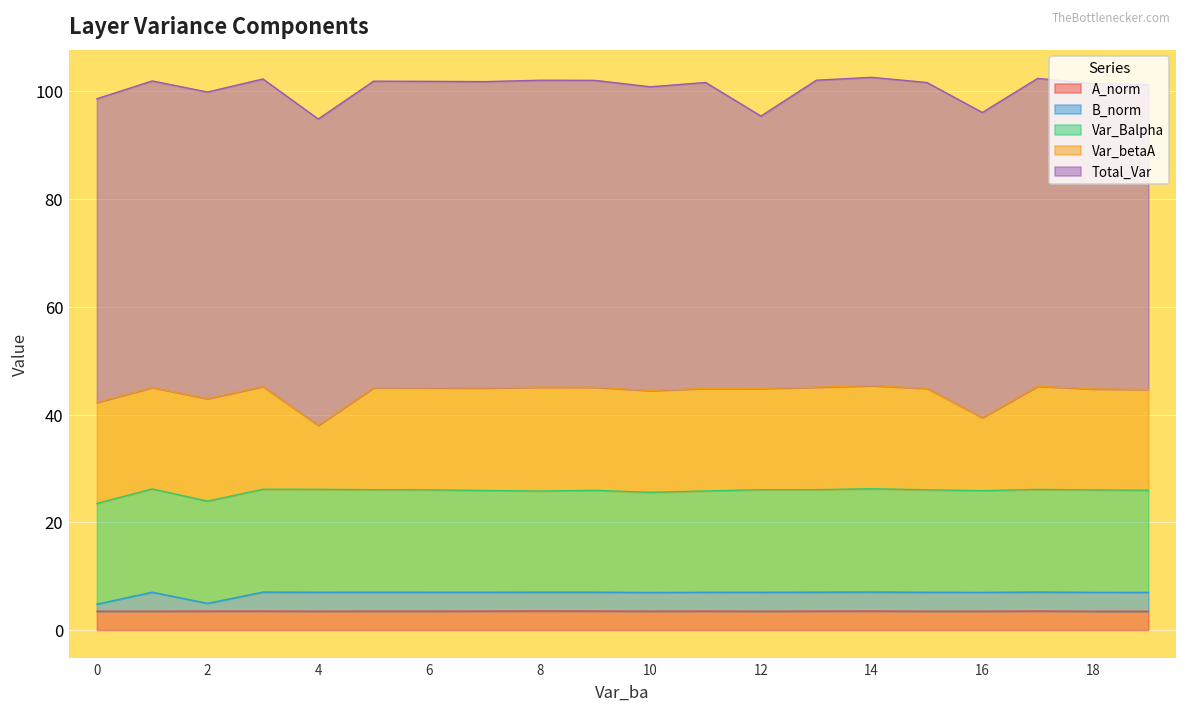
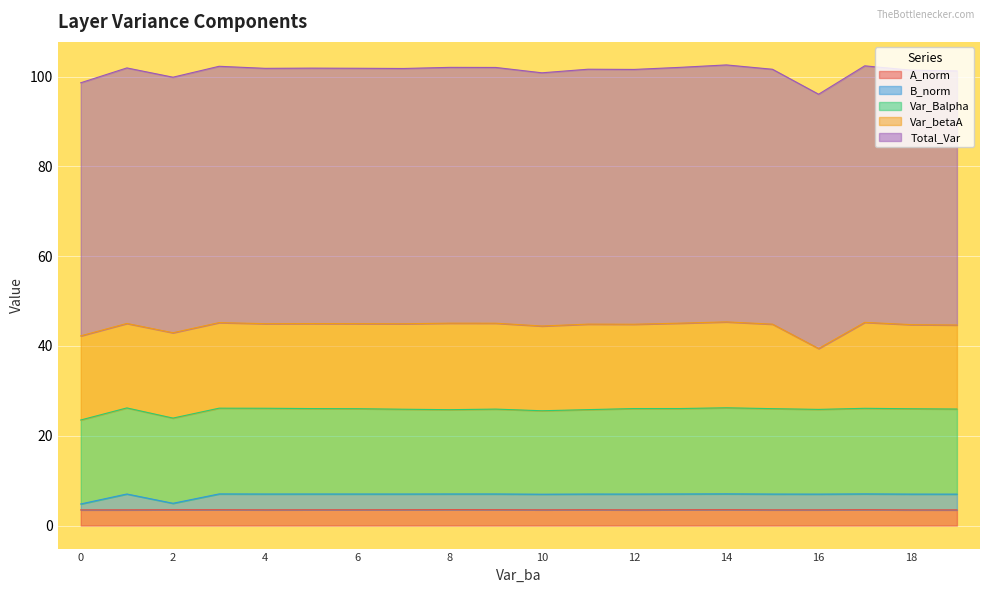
  {
    "A_norm": {
      "0": 3,
      "2": 4,
      "4": 3,
      "6": 4,
      "8": 4,
      "10": 4,
      "12": 3,
      "14": 4,
      "16": 3,
      "18": 3
    },
    "B_norm": {
      "0": 1,
      "2": 1,
      "4": 4,
      "6": 4,
      "8": 3,
      "10": 3,
      "12": 4,
      "14": 4,
      "16": 4,
      "18": 4
    },
    "Var_Balpha": {
      "0": 19,
      "2": 19,
      "4": 19,
      "6": 19,
      "8": 19,
      "10": 19,
      "12": 19,
      "14": 19,
      "16": 19,
      "18": 19
    },
    "Var_betaA": {
      "0": 19,
      "2": 19,
-     "4": 12,
+     "4": 19,
      "6": 19,
      "8": 19,
      "10": 19,
      "12": 19,
      "14": 19,
      "16": 14,
      "18": 19
    },
    "Total_Var": {
      "0": 56,
      "2": 57,
      "4": 57,
      "6": 57,
      "8": 57,
      "10": 56,
-     "12": 51,
+     "12": 57,
      "14": 57,
      "16": 57
    }
  }
